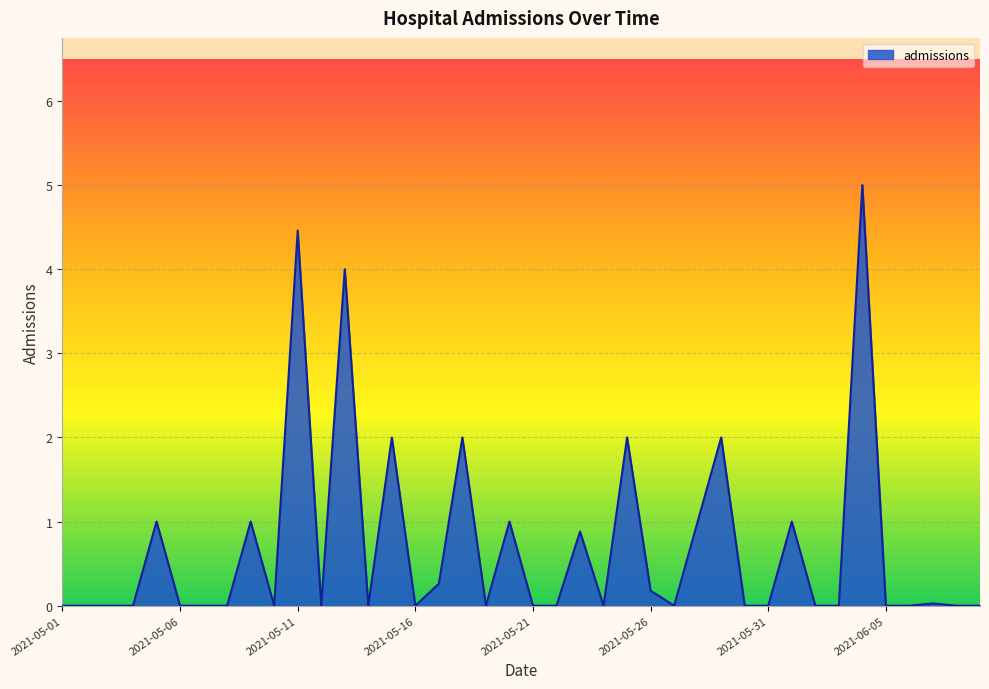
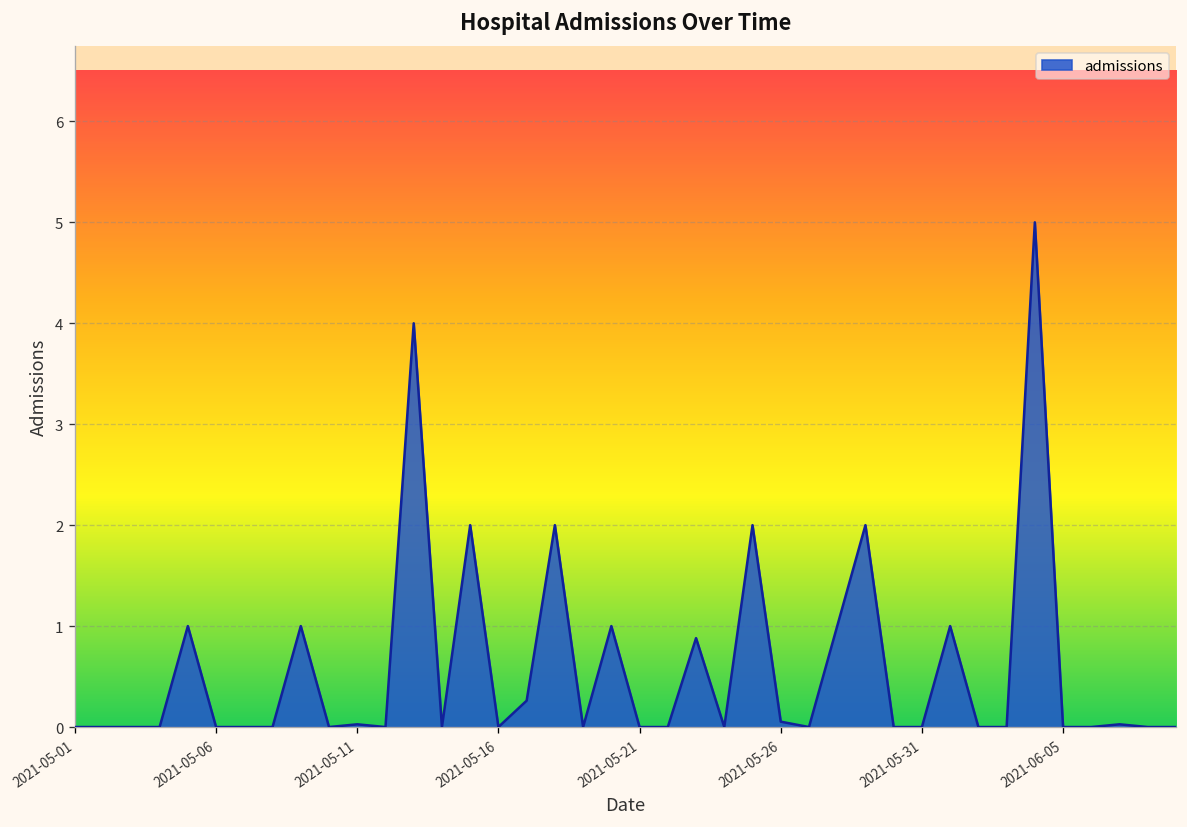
  {
    "2021-05-01": 0.0,
    "2021-05-06": 0.0,
-   "2021-05-11": 4.5,
+   "2021-05-11": 0.0,
    "2021-05-16": 0.0,
    "2021-05-21": 0.0,
-   "2021-05-26": 0.2,
+   "2021-05-26": 0.1,
    "2021-05-31": 0.0,
    "2021-06-05": 0.0
  }
